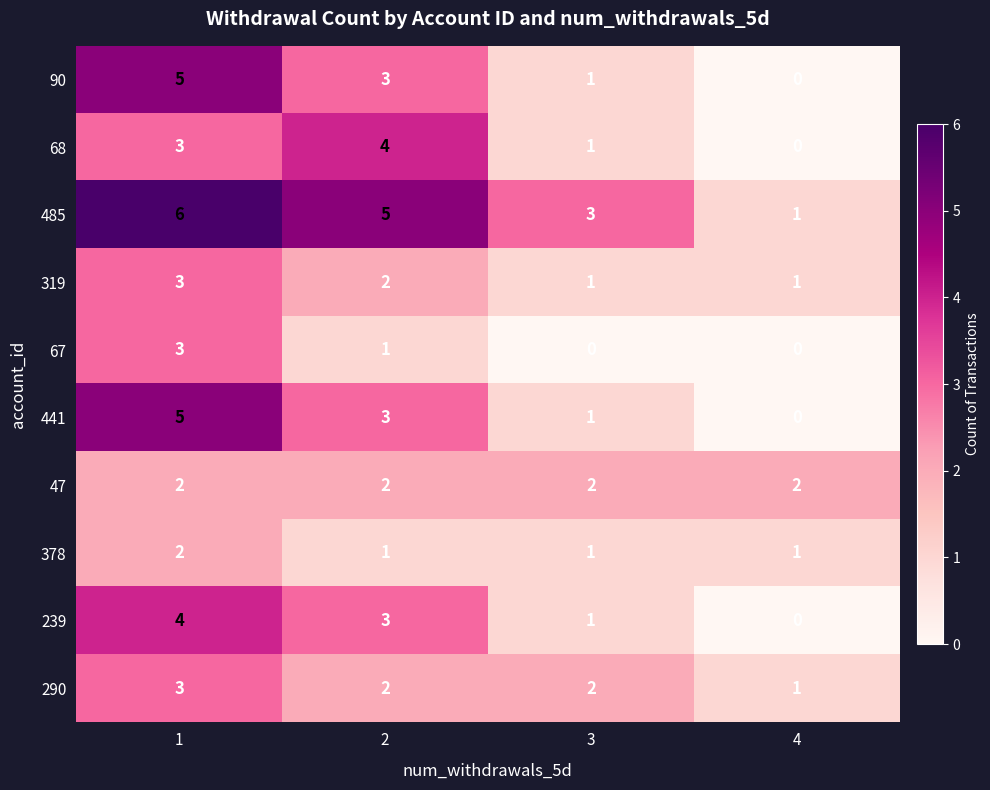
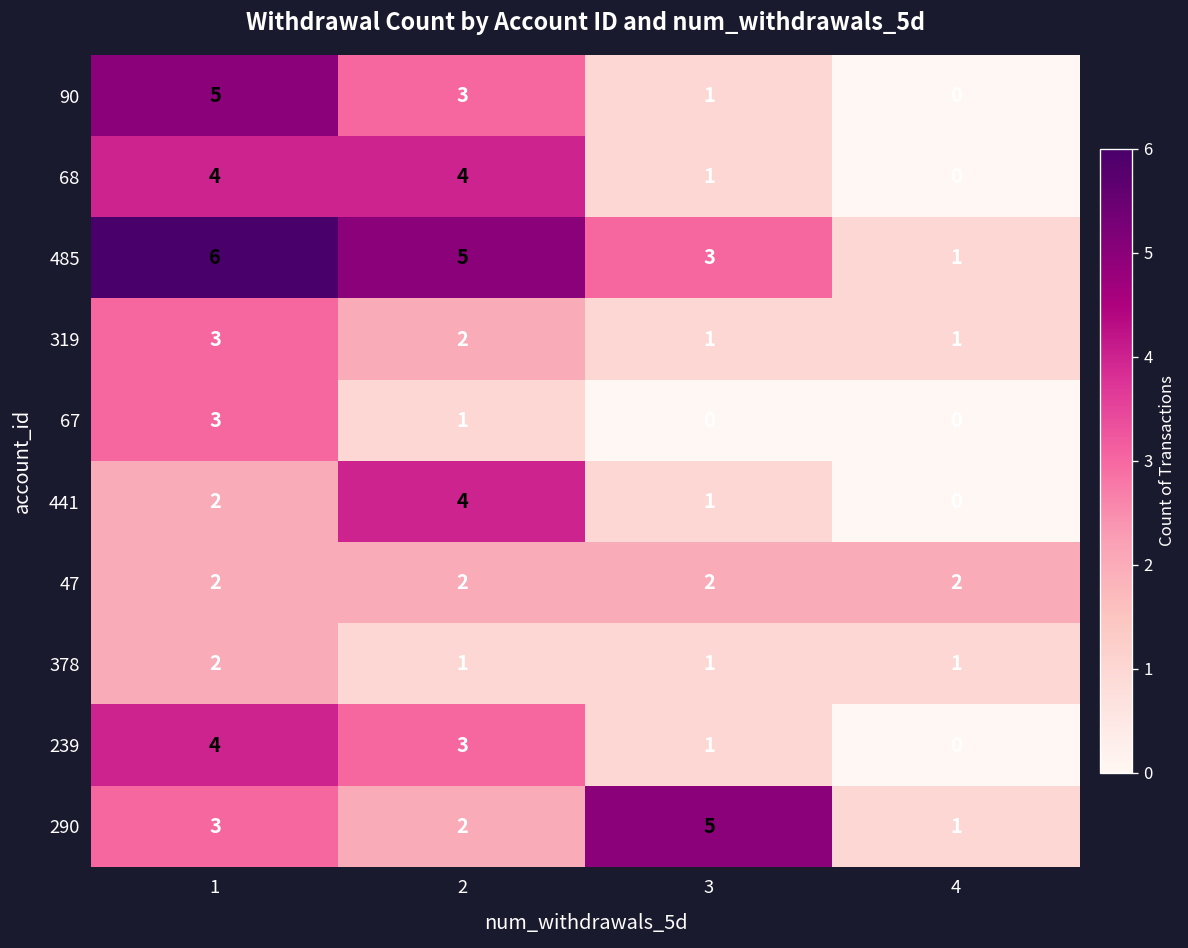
  {
    "90": {
      "1": 5,
      "2": 3
    },
    "68": {
-     "1": 3,
+     "1": 4,
      "2": 4
    },
    "485": {
      "1": 6,
      "2": 5,
      "3": 3
    },
    "319": {
      "1": 3,
      "2": 2
    },
    "67": {
      "1": 3
    },
    "441": {
-     "1": 5,
-     "2": 3
+     "1": 2,
+     "2": 4
    },
    "47": {
      "1": 2,
      "2": 2,
      "3": 2,
      "4": 2
    },
    "378": {
      "1": 2
    },
    "239": {
      "1": 4,
      "2": 3
    },
    "290": {
      "1": 3,
      "2": 2,
-     "3": 2
+     "3": 5
    }
  }
